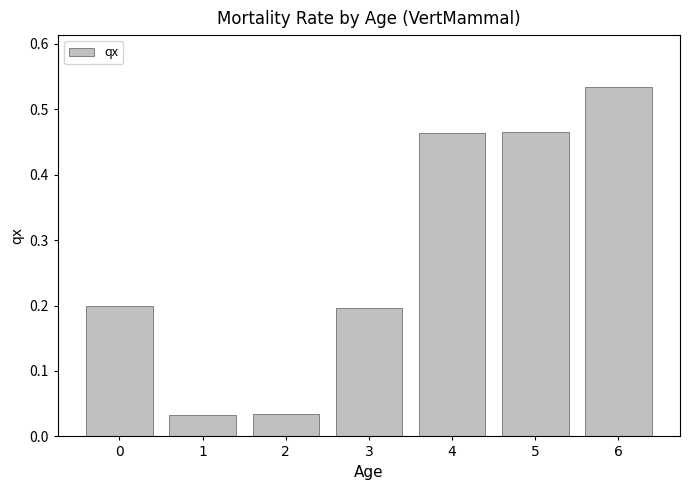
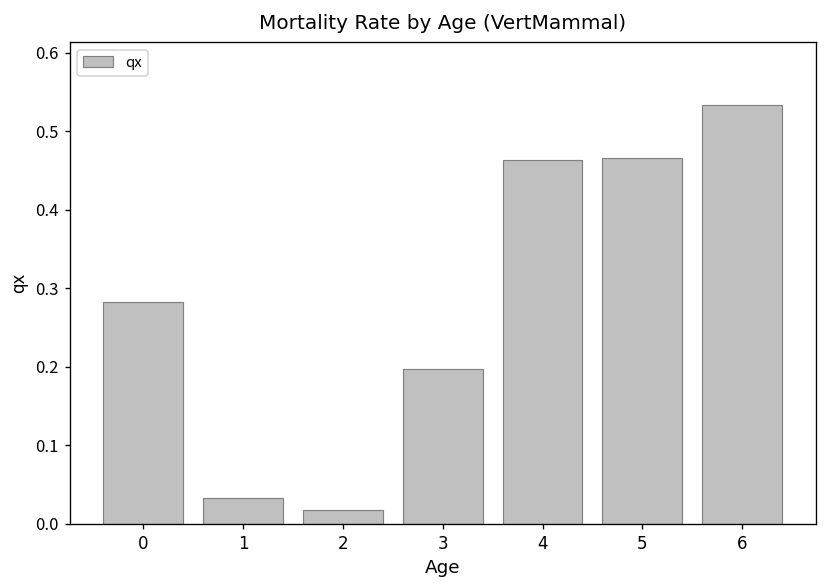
  {
-   "0": 0.20,
+   "0": 0.28,
    "1": 0.03,
-   "2": 0.03,
+   "2": 0.02,
    "3": 0.20,
    "4": 0.46,
    "5": 0.47,
    "6": 0.53
  }
